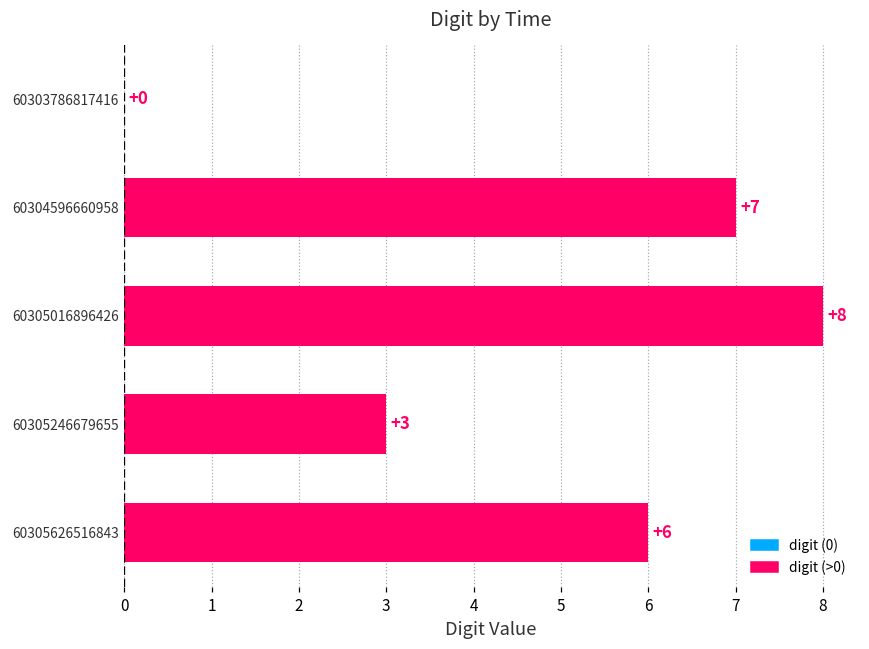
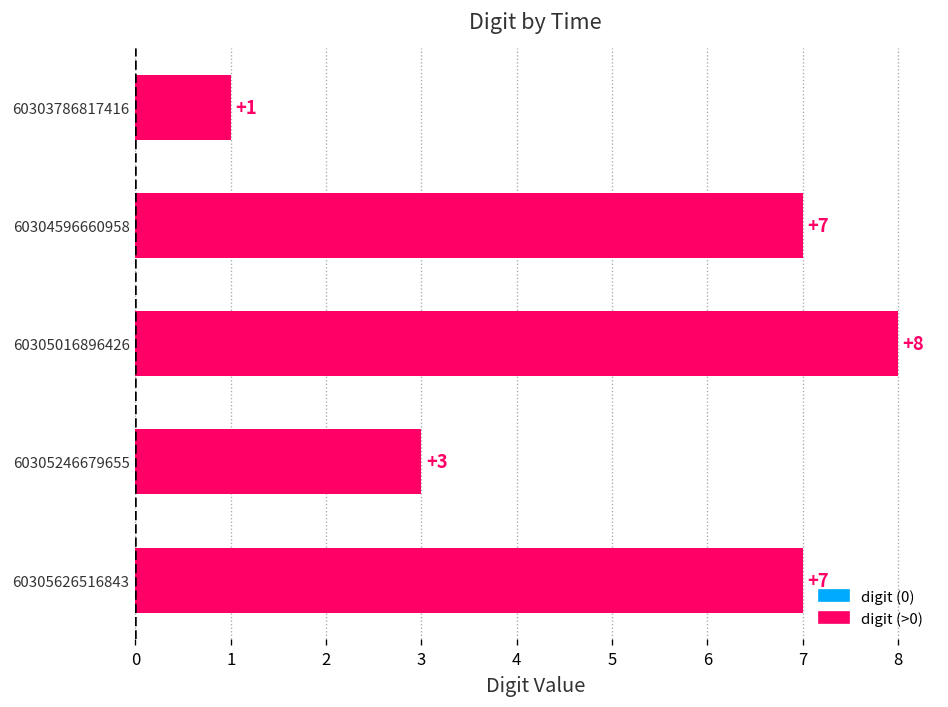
  {
-   "60303786817416": "+0",
+   "60303786817416": "+1",
    "60304596660958": "+7",
    "60305016896426": "+8",
    "60305246679655": "+3",
-   "60305626516843": "+6"
+   "60305626516843": "+7"
  }
